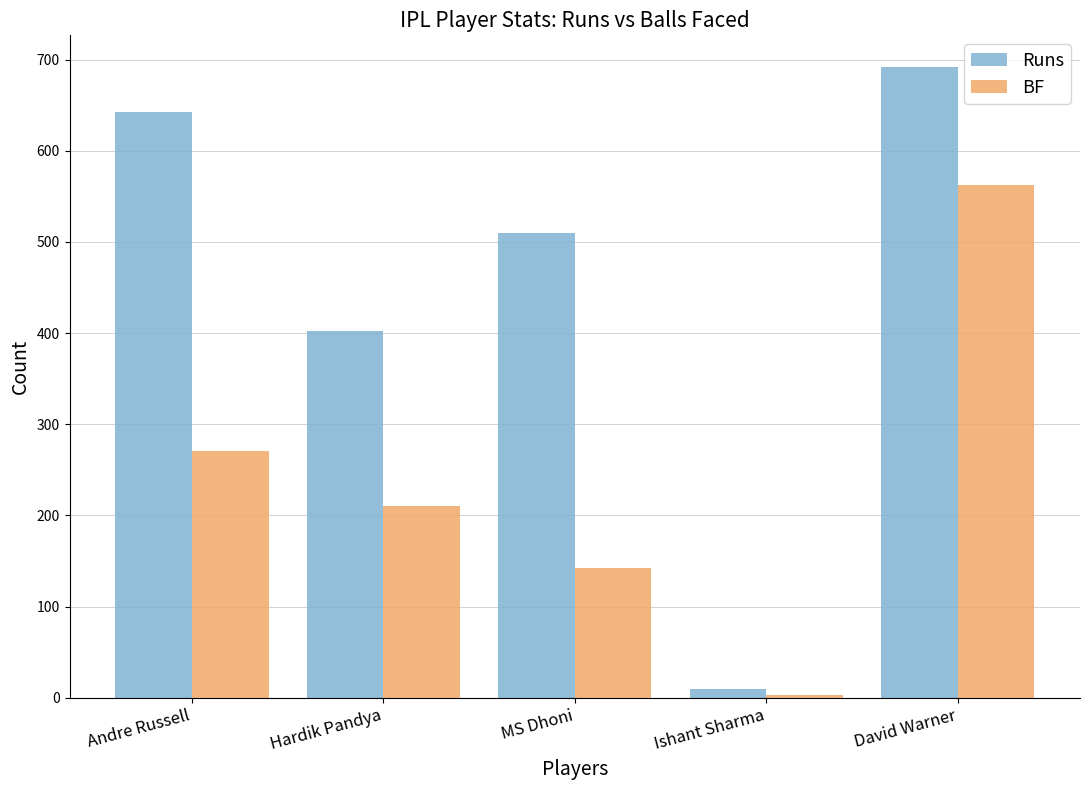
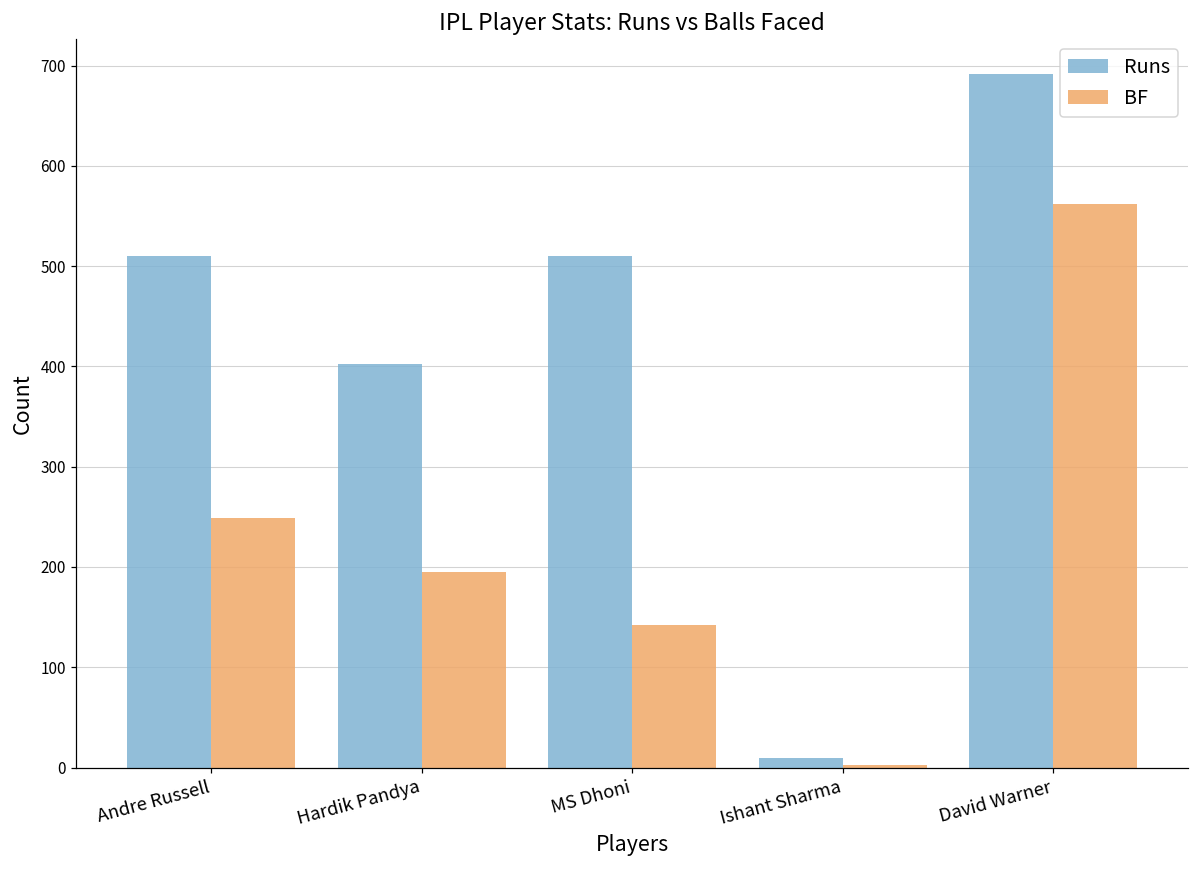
  {
    "Runs": {
-     "Andre Russell": 640,
+     "Andre Russell": 510,
      "Hardik Pandya": 400,
      "MS Dhoni": 510,
      "Ishant Sharma": 10,
      "David Warner": 690
    },
    "BF": {
-     "Andre Russell": 270,
-     "Hardik Pandya": 210,
+     "Andre Russell": 250,
+     "Hardik Pandya": 200,
      "MS Dhoni": 140,
      "Ishant Sharma": 0,
      "David Warner": 560
    }
  }
